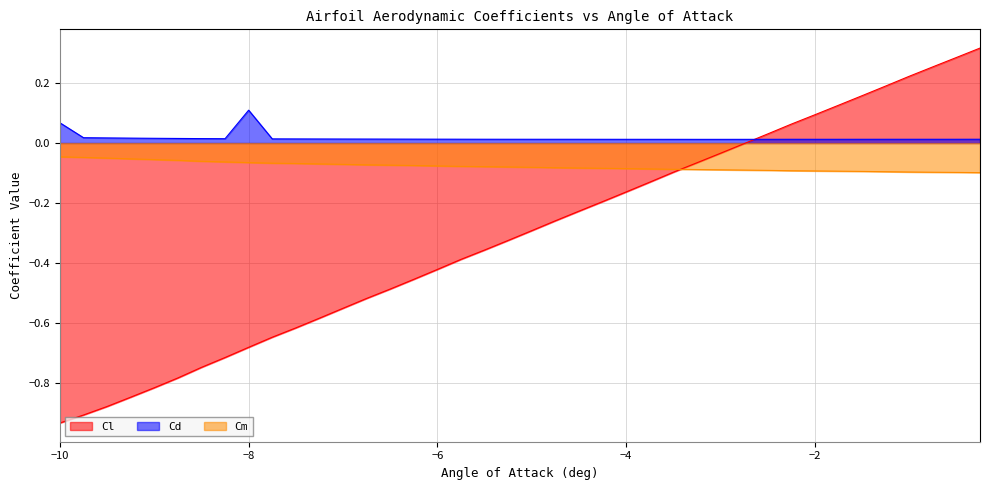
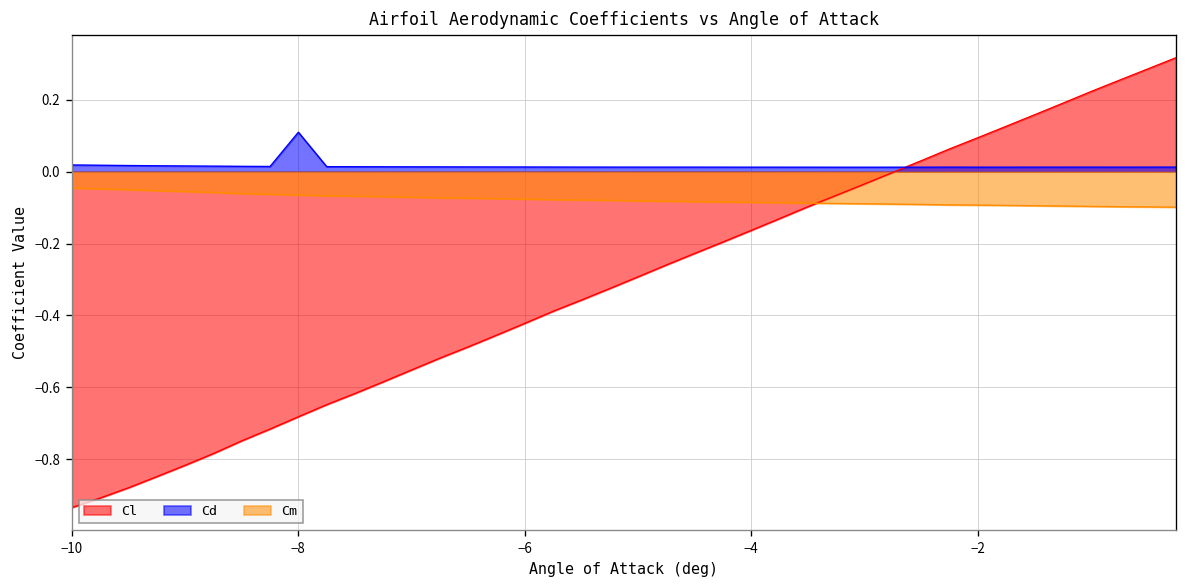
  {
    "Cd": {
-     "−10": 0.07,
+     "−10": 0.02,
      "−8": 0.11,
      "−6": 0.01,
      "−4": 0.01,
      "−2": 0.01
    }
  }
